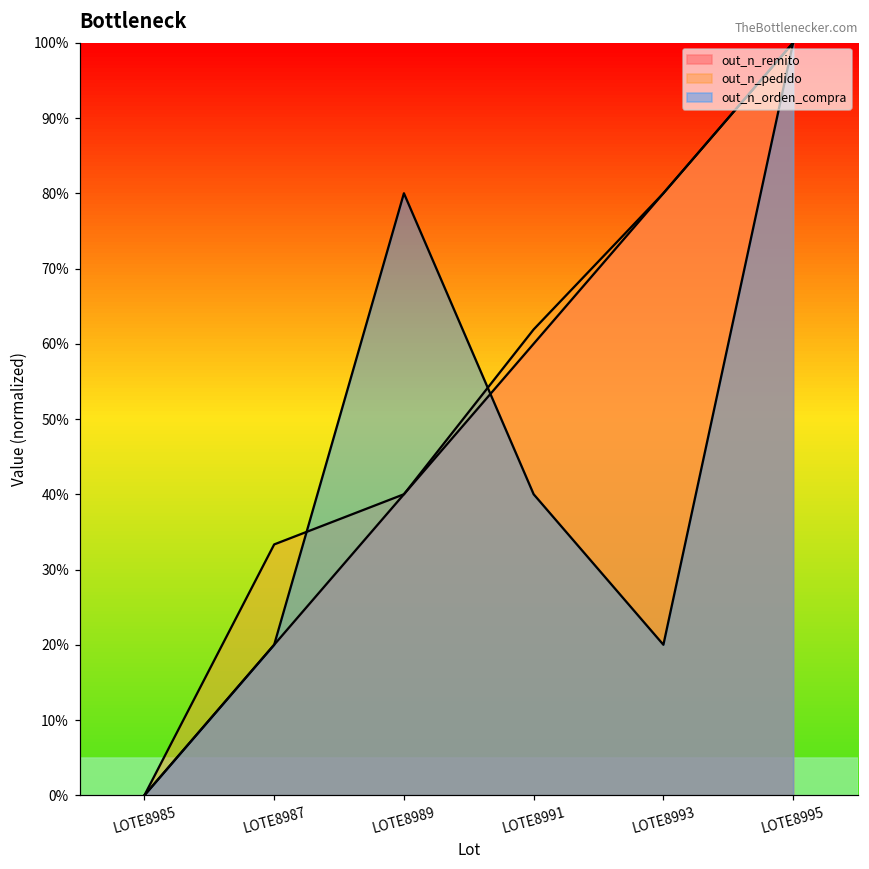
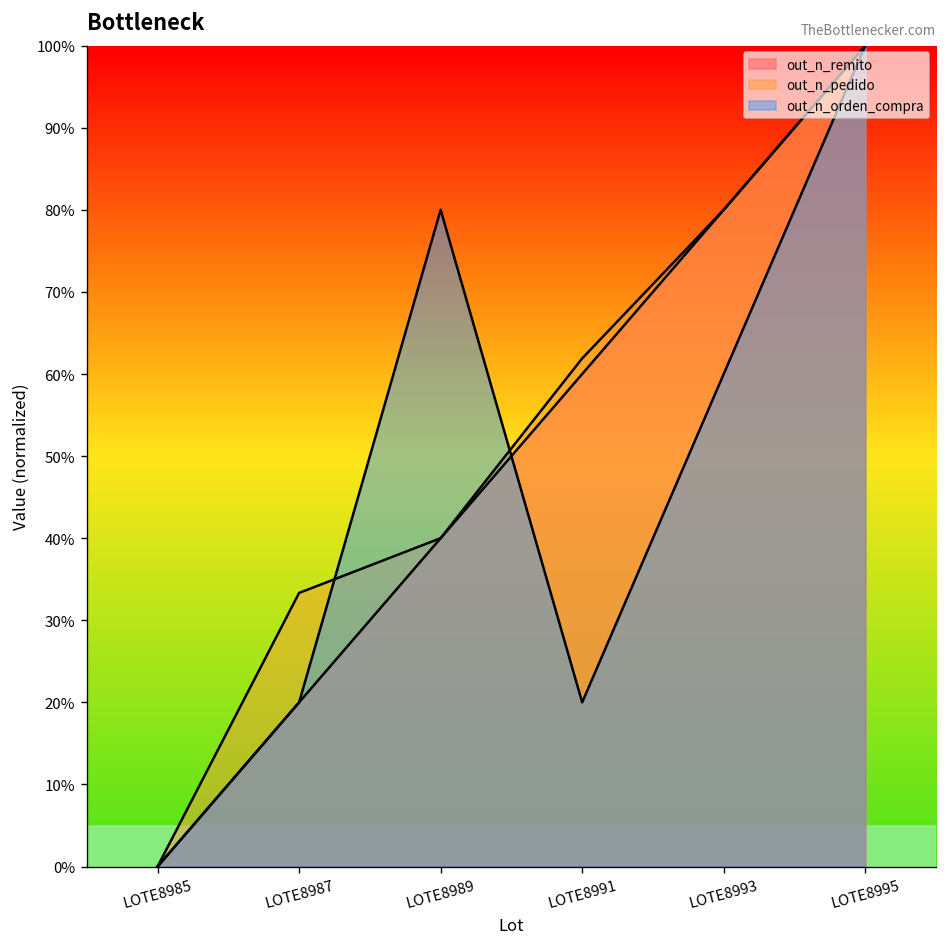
  {
    "out_n_orden_compra": {
      "LOTE8989": "80%",
-     "LOTE8991": "40%",
-     "LOTE8993": "20%"
+     "LOTE8991": "20%",
+     "LOTE8993": "60%"
    }
  }
